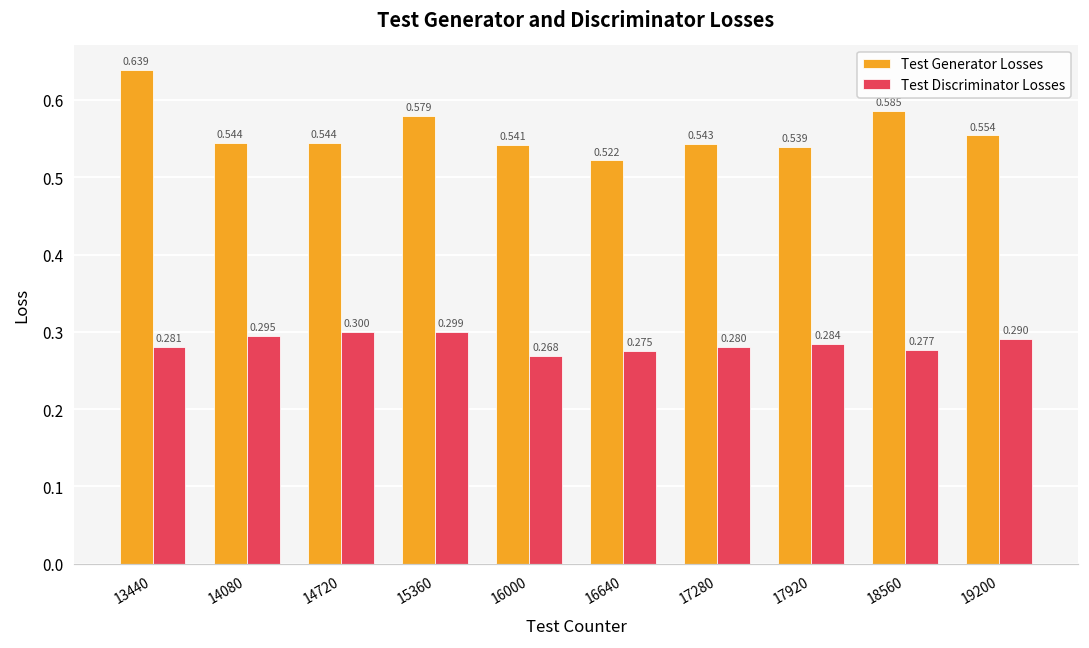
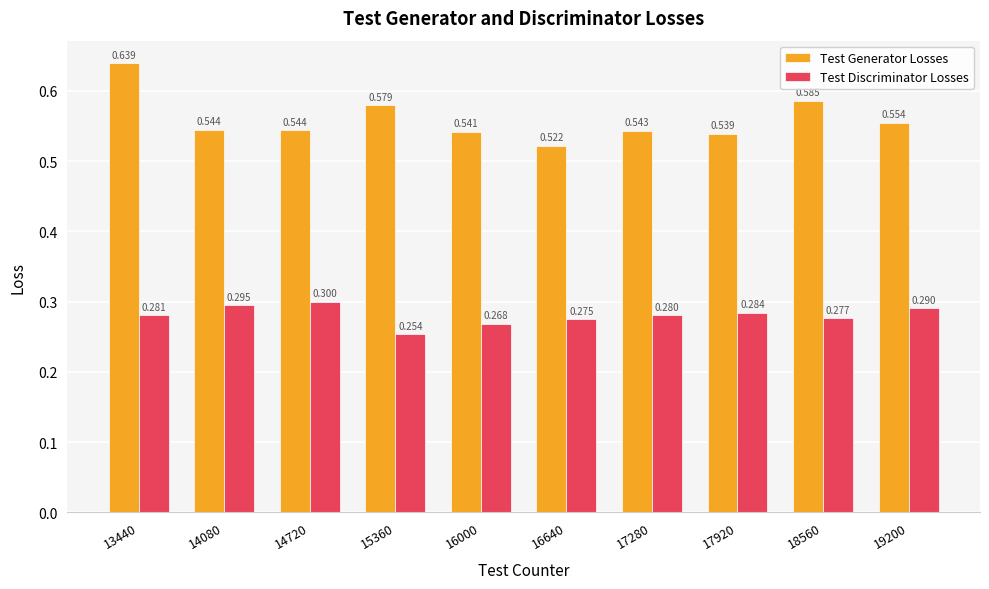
  {
    "Test Generator Losses": {
      "13440": 0.639,
      "14080": 0.544,
      "14720": 0.544,
      "15360": 0.579,
      "16000": 0.541,
      "16640": 0.522,
      "17280": 0.543,
      "17920": 0.539,
      "19200": 0.554
    },
    "Test Discriminator Losses": {
      "13440": 0.281,
      "14080": 0.295,
      "14720": 0.300,
-     "15360": 0.299,
+     "15360": 0.254,
      "16000": 0.268,
      "16640": 0.275,
      "17280": 0.280,
      "17920": 0.284,
      "18560": 0.277,
      "19200": 0.290
    }
  }
